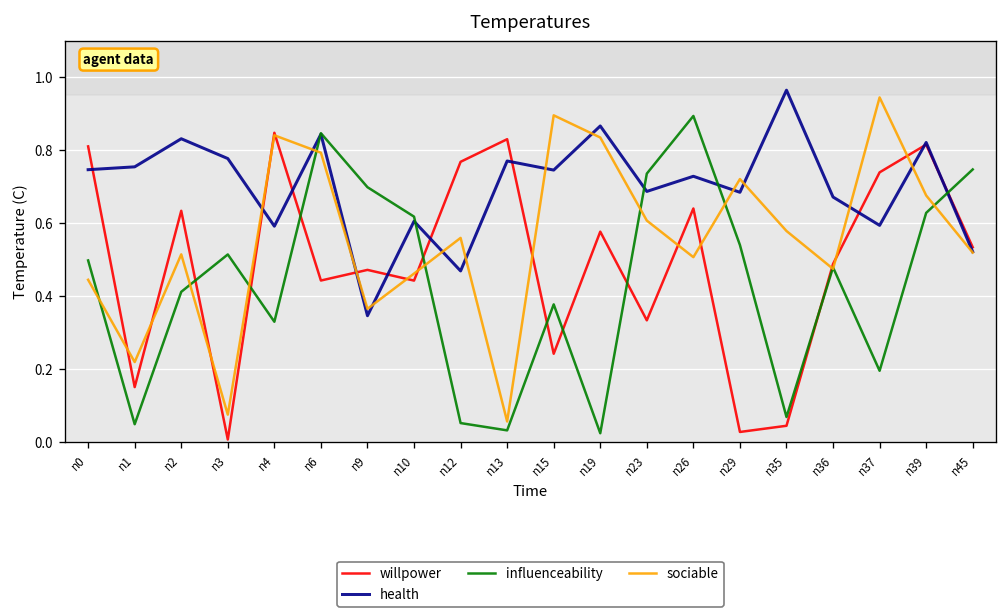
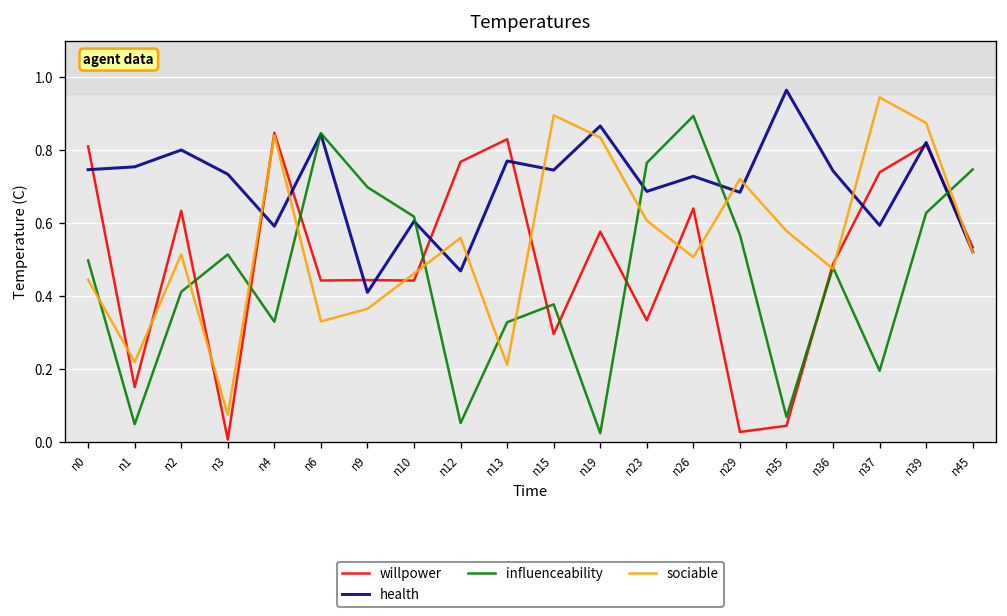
  {
    "willpower": {
      "n0": 0.81,
      "n1": 0.15,
      "n2": 0.63,
      "n3": 0.01,
      "n6": 0.44,
-     "n9": 0.47,
+     "n9": 0.44,
      "n10": 0.44,
      "n12": 0.77,
      "n13": 0.83,
-     "n15": 0.24,
+     "n15": 0.30,
      "n19": 0.58,
      "n23": 0.33,
      "n26": 0.64,
      "n29": 0.03,
      "n35": 0.05,
      "n36": 0.49,
      "n37": 0.74,
      "n45": 0.53
    },
    "health": {
      "n0": 0.75,
      "n1": 0.75,
-     "n2": 0.83,
-     "n3": 0.78,
+     "n2": 0.80,
+     "n3": 0.73,
      "n4": 0.59,
-     "n9": 0.35,
+     "n9": 0.41,
      "n10": 0.61,
      "n12": 0.47,
      "n13": 0.77,
      "n15": 0.75,
      "n19": 0.87,
      "n23": 0.69,
      "n26": 0.73,
      "n29": 0.68,
      "n35": 0.96,
-     "n36": 0.67,
+     "n36": 0.74,
      "n37": 0.59
    },
    "influenceability": {
      "n0": 0.50,
      "n1": 0.05,
      "n2": 0.41,
      "n3": 0.51,
      "n4": 0.33,
      "n9": 0.70,
      "n10": 0.62,
      "n12": 0.05,
-     "n13": 0.03,
+     "n13": 0.33,
      "n15": 0.38,
      "n19": 0.03,
-     "n23": 0.74,
+     "n23": 0.77,
      "n26": 0.89,
-     "n29": 0.54,
+     "n29": 0.57,
      "n35": 0.07,
      "n37": 0.20,
      "n39": 0.63,
      "n45": 0.75
    },
    "sociable": {
      "n0": 0.45,
      "n1": 0.22,
      "n2": 0.51,
      "n3": 0.08,
-     "n6": 0.79,
+     "n6": 0.33,
      "n9": 0.37,
      "n10": 0.46,
      "n12": 0.56,
-     "n13": 0.06,
+     "n13": 0.21,
      "n15": 0.90,
      "n19": 0.83,
      "n23": 0.61,
      "n26": 0.51,
      "n29": 0.72,
      "n35": 0.58,
      "n37": 0.94,
-     "n39": 0.68
+     "n39": 0.87
    }
  }
